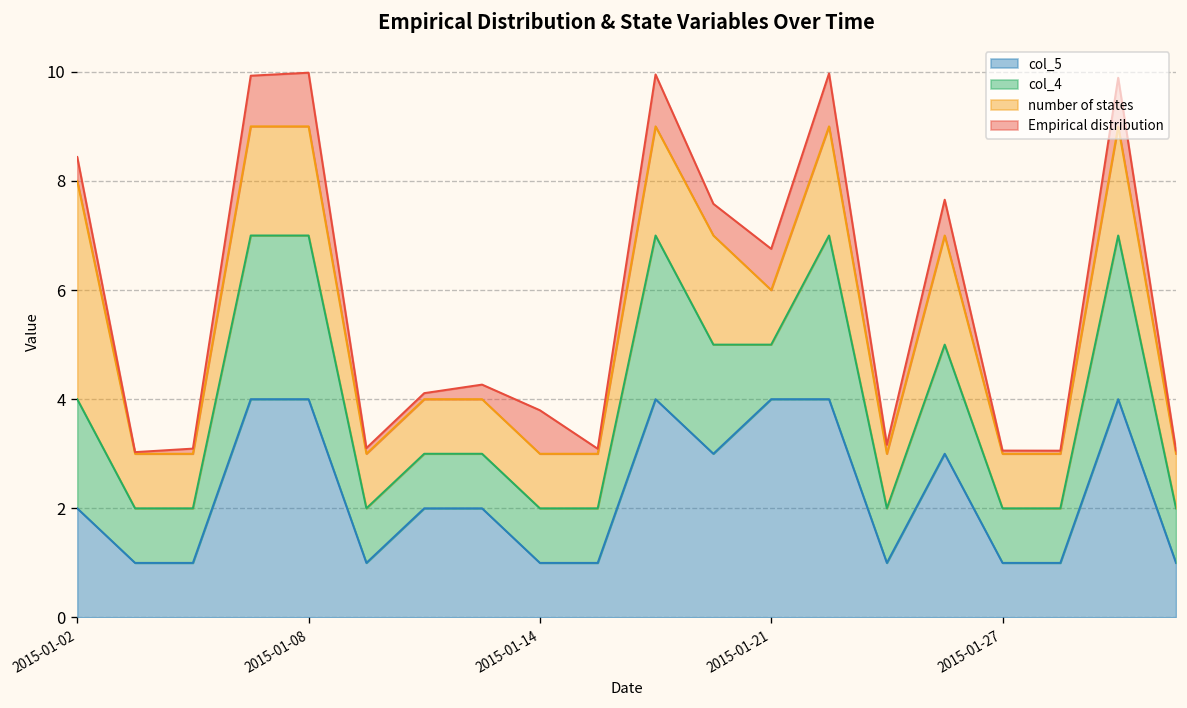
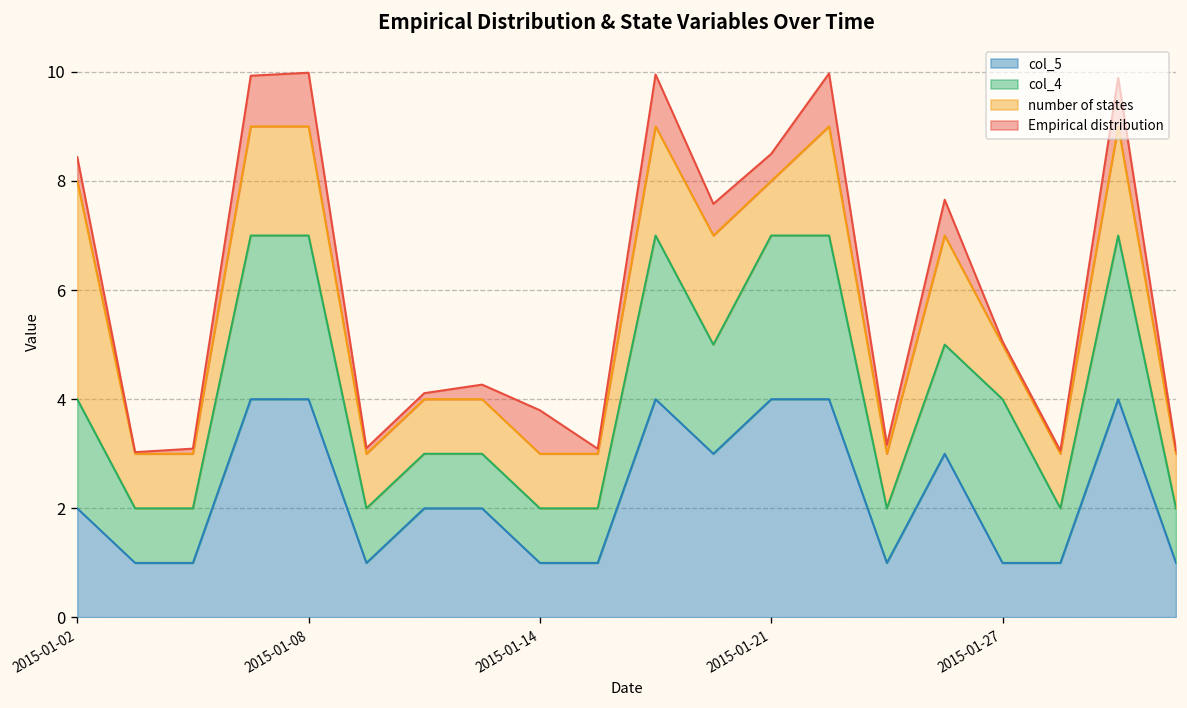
  {
    "col_5": {
      "2015-01-02": 2.0,
      "2015-01-08": 4.0,
      "2015-01-14": 1.0,
      "2015-01-21": 4.0,
      "2015-01-27": 1.0
    },
    "col_4": {
      "2015-01-02": 2,
      "2015-01-08": 3,
      "2015-01-14": 1,
-     "2015-01-21": 1,
-     "2015-01-27": 1
+     "2015-01-21": 3,
+     "2015-01-27": 3
    },
    "number of states": {
      "2015-01-02": 4.0,
      "2015-01-08": 2.0,
      "2015-01-14": 1.0,
      "2015-01-21": 1.0,
      "2015-01-27": 1.0
    },
    "Empirical distribution": {
      "2015-01-02": 0.4,
      "2015-01-08": 1.0,
      "2015-01-14": 0.8,
-     "2015-01-21": 0.8,
+     "2015-01-21": 0.5,
      "2015-01-27": 0.1
    }
  }
